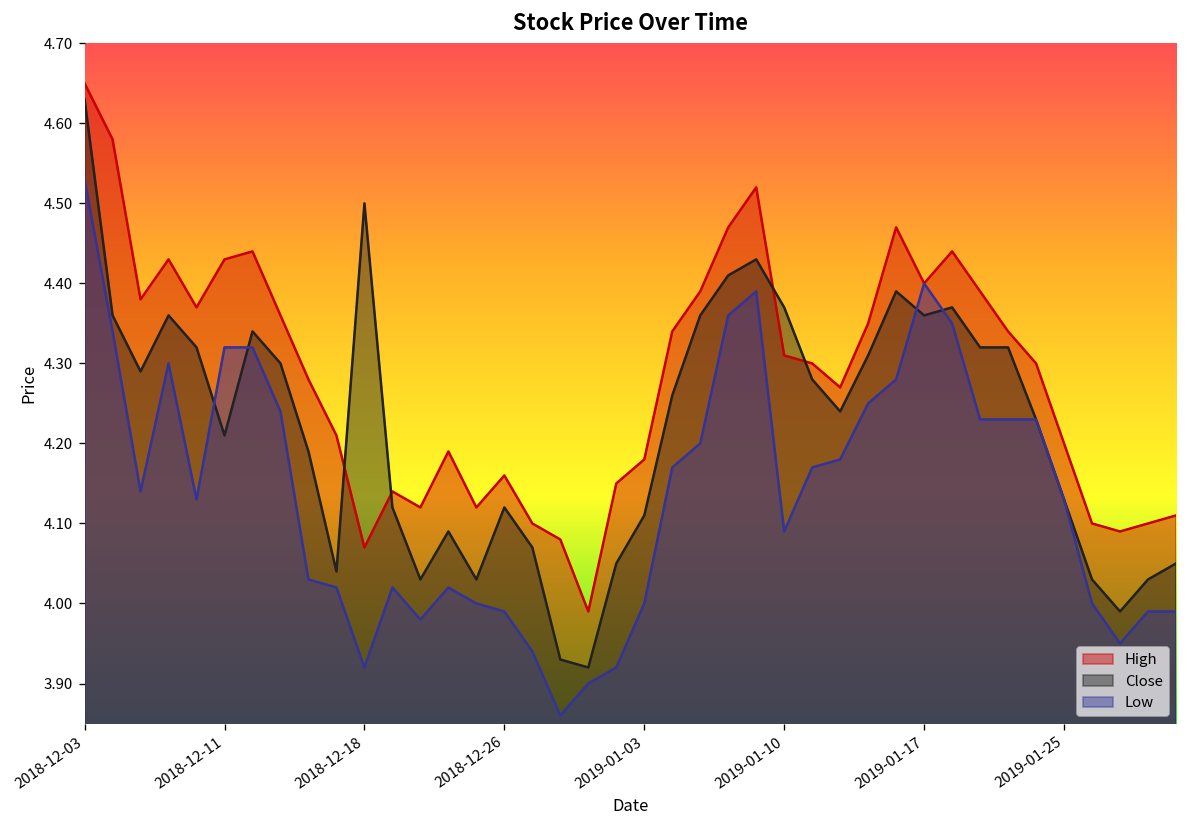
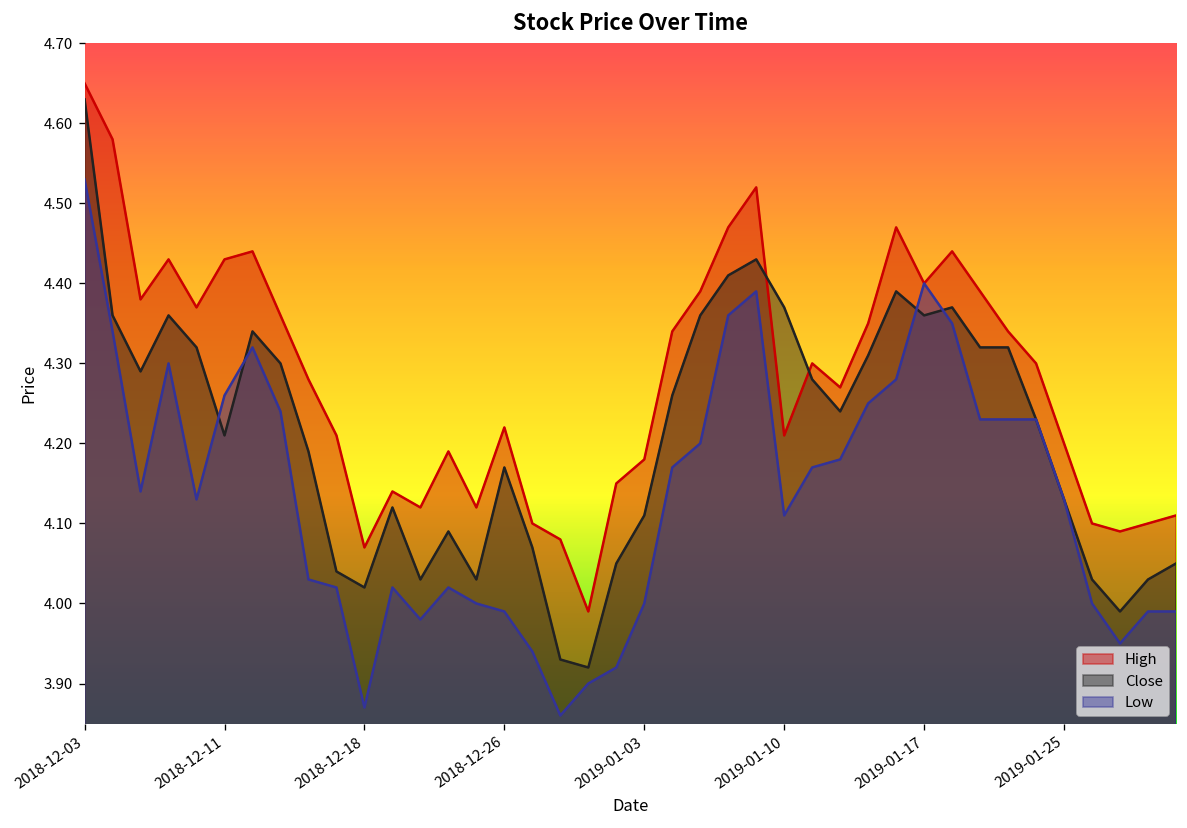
  {
    "High": {
      "2018-12-03": 4.65,
      "2018-12-11": 4.43,
      "2018-12-18": 4.07,
-     "2018-12-26": 4.16,
+     "2018-12-26": 4.22,
      "2019-01-03": 4.18,
-     "2019-01-10": 4.31,
+     "2019-01-10": 4.21,
      "2019-01-25": 4.20
    },
    "Close": {
      "2018-12-03": 4.63,
      "2018-12-11": 4.21,
-     "2018-12-18": 4.50,
-     "2018-12-26": 4.12,
+     "2018-12-18": 4.02,
+     "2018-12-26": 4.17,
      "2019-01-03": 4.11,
      "2019-01-10": 4.37,
      "2019-01-17": 4.36
    },
    "Low": {
      "2018-12-03": 4.53,
-     "2018-12-11": 4.32,
-     "2018-12-18": 3.92,
+     "2018-12-11": 4.26,
+     "2018-12-18": 3.87,
      "2018-12-26": 3.99,
      "2019-01-03": 4.00,
-     "2019-01-10": 4.09
+     "2019-01-10": 4.11
    }
  }
